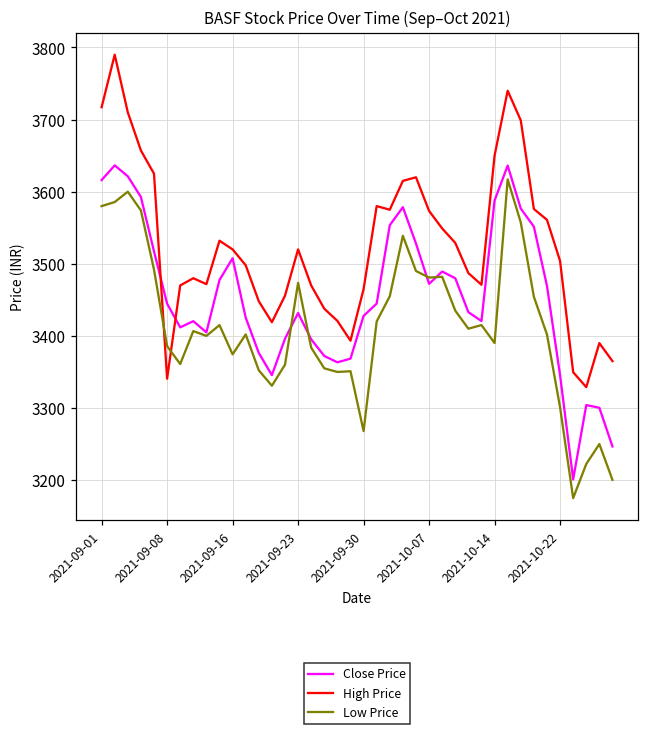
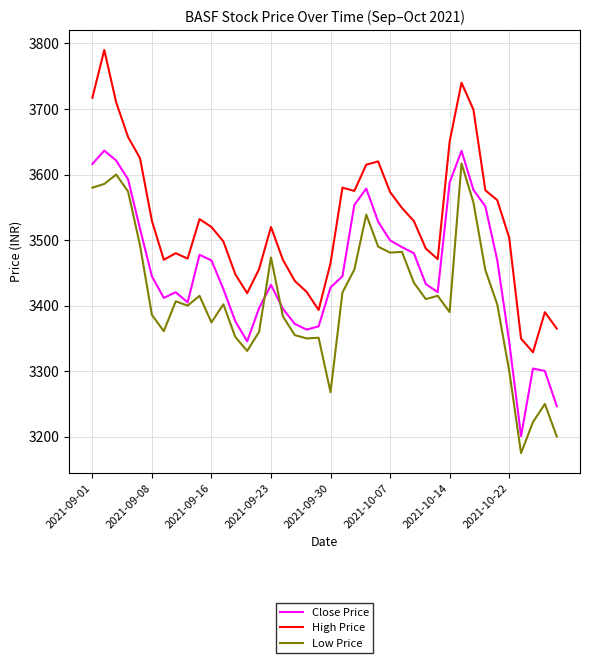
  {
    "Close Price": {
      "2021-09-01": 3620,
      "2021-09-08": 3440,
-     "2021-09-16": 3510,
+     "2021-09-16": 3470,
      "2021-09-23": 3430,
      "2021-09-30": 3430,
-     "2021-10-07": 3470,
+     "2021-10-07": 3500,
      "2021-10-14": 3590,
      "2021-10-22": 3350
    },
    "High Price": {
      "2021-09-01": 3720,
-     "2021-09-08": 3340,
+     "2021-09-08": 3530,
      "2021-09-16": 3520,
      "2021-09-23": 3520,
      "2021-09-30": 3460,
      "2021-10-07": 3570,
      "2021-10-14": 3650,
      "2021-10-22": 3500
    },
    "Low Price": {
      "2021-09-01": 3580,
      "2021-09-08": 3390,
      "2021-09-16": 3370,
      "2021-09-23": 3470,
      "2021-09-30": 3270,
      "2021-10-07": 3480,
      "2021-10-14": 3390,
      "2021-10-22": 3300
    }
  }
